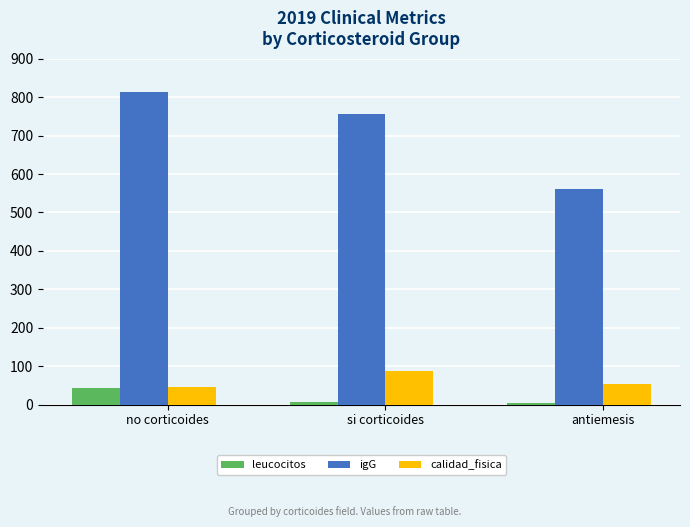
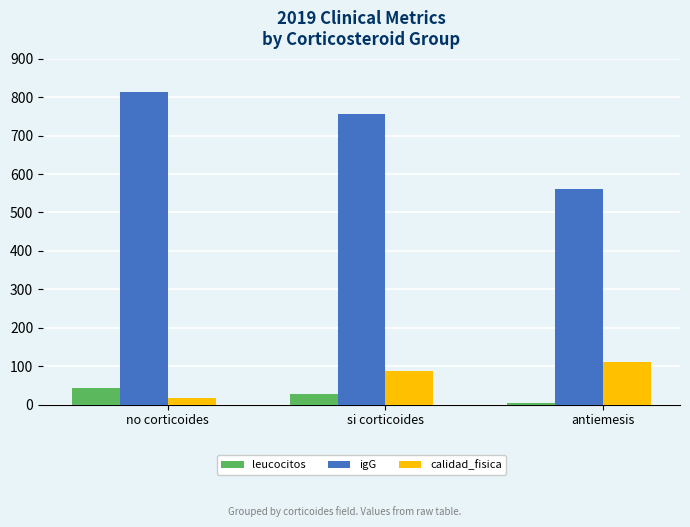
  {
    "leucocitos": {
      "no corticoides": 40,
-     "si corticoides": 10
+     "si corticoides": 30
    },
    "igG": {
      "no corticoides": 810,
      "si corticoides": 760,
      "antiemesis": 560
    },
    "calidad_fisica": {
-     "no corticoides": 50,
+     "no corticoides": 20,
      "si corticoides": 90,
-     "antiemesis": 50
+     "antiemesis": 110
    }
  }
